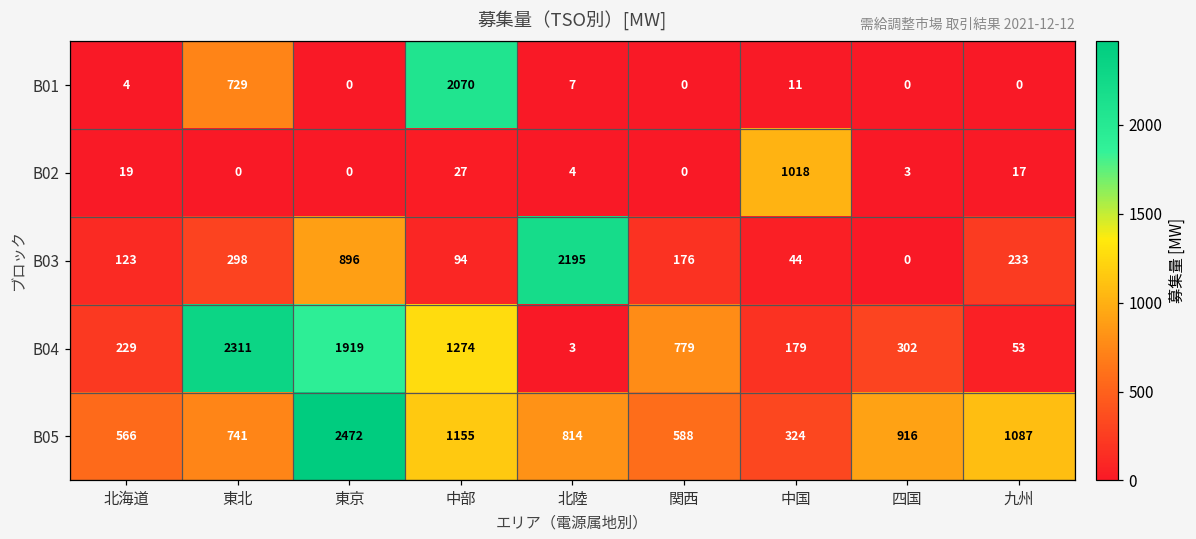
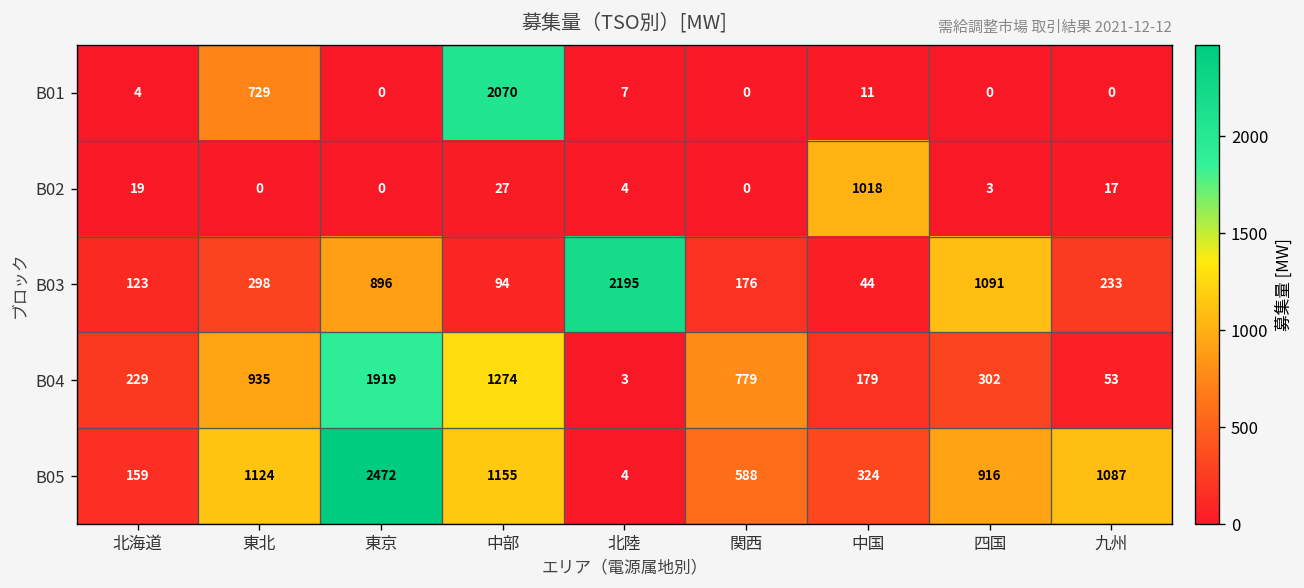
  {
    "B01": {
      "北海道": 4,
      "東北": 729,
      "東京": 0,
      "中部": 2070,
      "北陸": 7,
      "関西": 0,
      "中国": 11,
      "四国": 0,
      "九州": 0
    },
    "B02": {
      "北海道": 19,
      "東北": 0,
      "東京": 0,
      "中部": 27,
      "北陸": 4,
      "関西": 0,
      "中国": 1018,
      "四国": 3,
      "九州": 17
    },
    "B03": {
      "北海道": 123,
      "東北": 298,
      "東京": 896,
      "中部": 94,
      "北陸": 2195,
      "関西": 176,
      "中国": 44,
-     "四国": 0,
+     "四国": 1091,
      "九州": 233
    },
    "B04": {
      "北海道": 229,
-     "東北": 2311,
+     "東北": 935,
      "東京": 1919,
      "中部": 1274,
      "北陸": 3,
      "関西": 779,
      "中国": 179,
      "四国": 302,
      "九州": 53
    },
    "B05": {
-     "北海道": 566,
-     "東北": 741,
+     "北海道": 159,
+     "東北": 1124,
      "東京": 2472,
      "中部": 1155,
-     "北陸": 814,
+     "北陸": 4,
      "関西": 588,
      "中国": 324,
      "四国": 916,
      "九州": 1087
    }
  }
